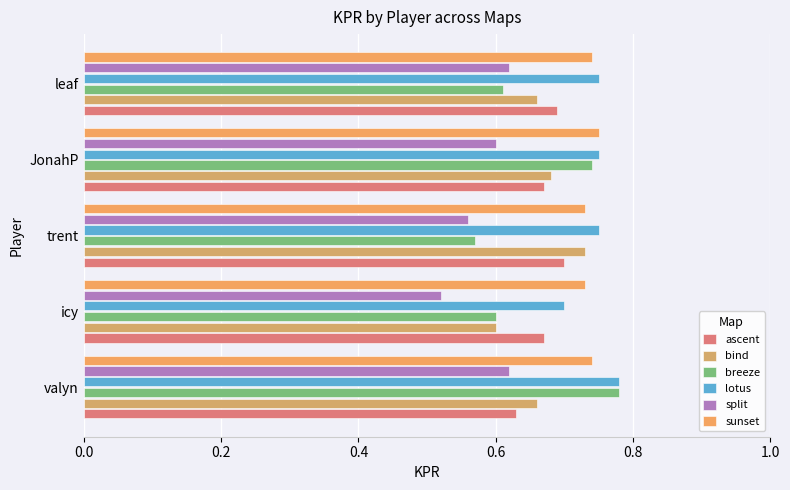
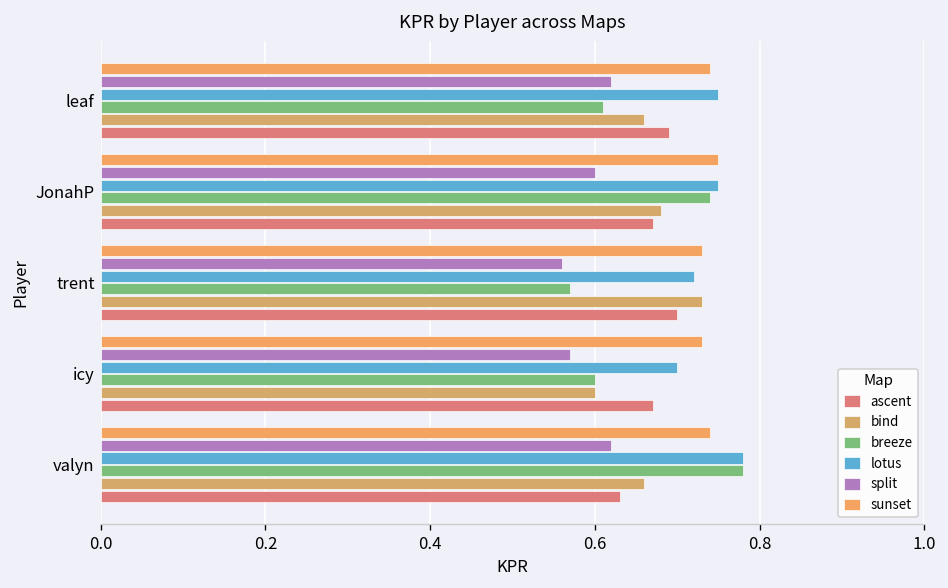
  {
    "breeze": {
      "leaf": 0.61,
      "JonahP": 0.74,
      "trent": 0.57,
      "icy": 0.60,
      "valyn": 0.78
    },
    "lotus": {
      "leaf": 0.75,
      "JonahP": 0.75,
-     "trent": 0.75,
+     "trent": 0.72,
      "icy": 0.70,
      "valyn": 0.78
    },
    "split": {
      "leaf": 0.62,
      "JonahP": 0.60,
      "trent": 0.56,
-     "icy": 0.52,
+     "icy": 0.57,
      "valyn": 0.62
    }
  }
